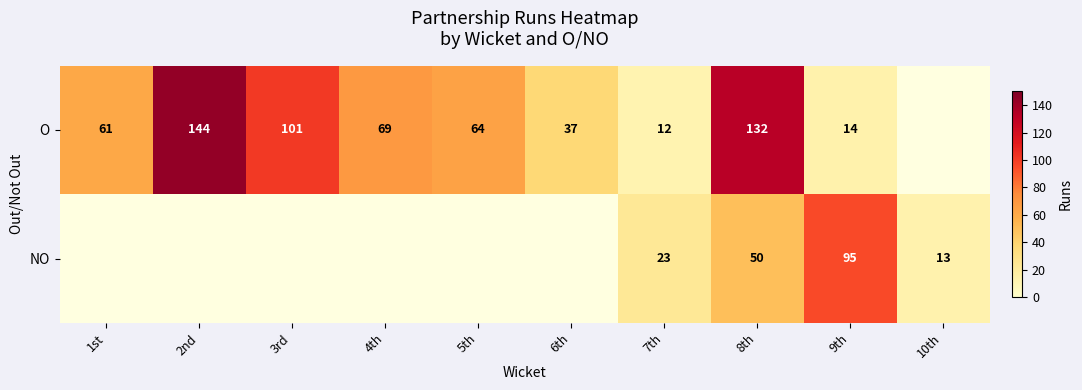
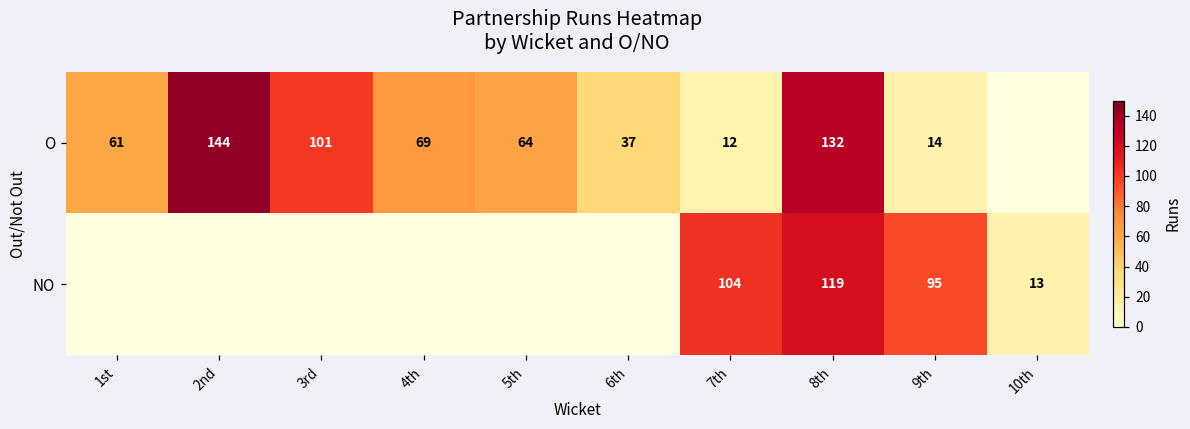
  {
    "O": {
      "1st": 61,
      "2nd": 144,
      "3rd": 101,
      "4th": 69,
      "5th": 64,
      "6th": 37,
      "7th": 12,
      "8th": 132,
      "9th": 14
    },
    "NO": {
-     "7th": 23,
-     "8th": 50,
+     "7th": 104,
+     "8th": 119,
      "9th": 95,
      "10th": 13
    }
  }
